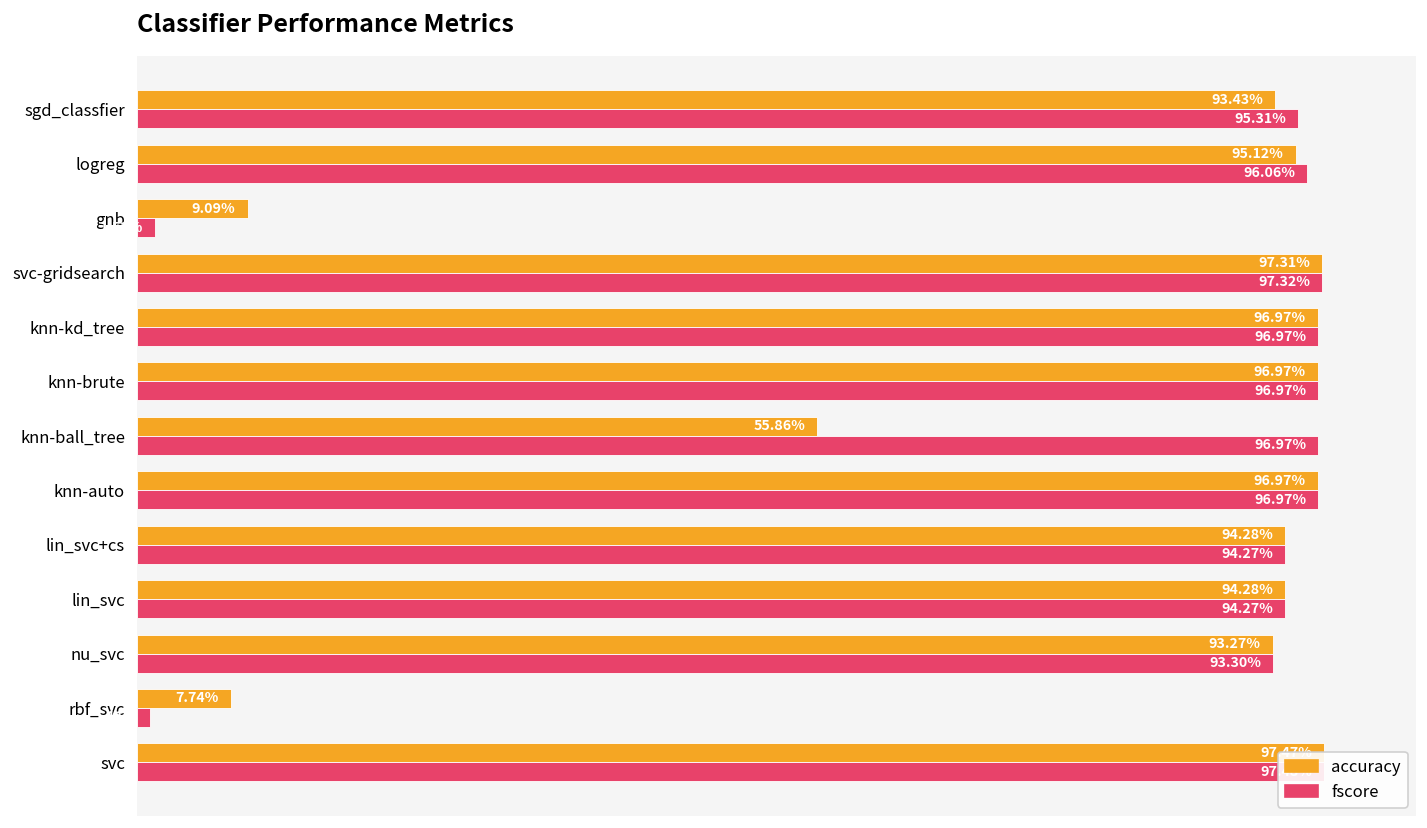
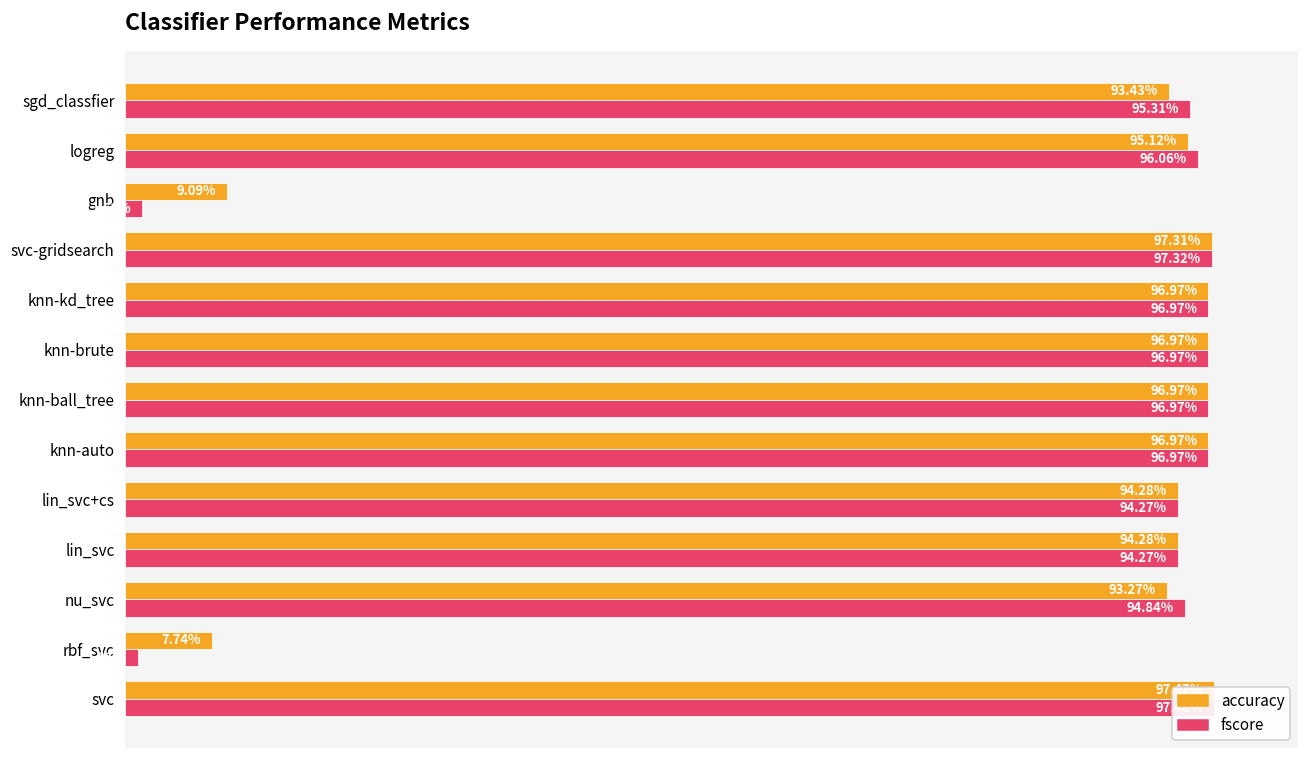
  {
    "accuracy": {
      "sgd_classfier": "93.43%",
      "logreg": "95.12%",
      "gnb": "9.09%",
      "svc-gridsearch": "97.31%",
      "knn-kd_tree": "96.97%",
      "knn-brute": "96.97%",
-     "knn-ball_tree": "55.86%",
+     "knn-ball_tree": "96.97%",
      "knn-auto": "96.97%",
      "lin_svc+cs": "94.28%",
      "lin_svc": "94.28%",
      "nu_svc": "93.27%",
      "rbf_svc": "7.74%"
    },
    "fscore": {
      "sgd_classfier": "95.31%",
      "logreg": "96.06%",
      "svc-gridsearch": "97.32%",
      "knn-kd_tree": "96.97%",
      "knn-brute": "96.97%",
      "knn-ball_tree": "96.97%",
      "knn-auto": "96.97%",
      "lin_svc+cs": "94.27%",
      "lin_svc": "94.27%",
-     "nu_svc": "93.30%"
+     "nu_svc": "94.84%"
    }
  }
